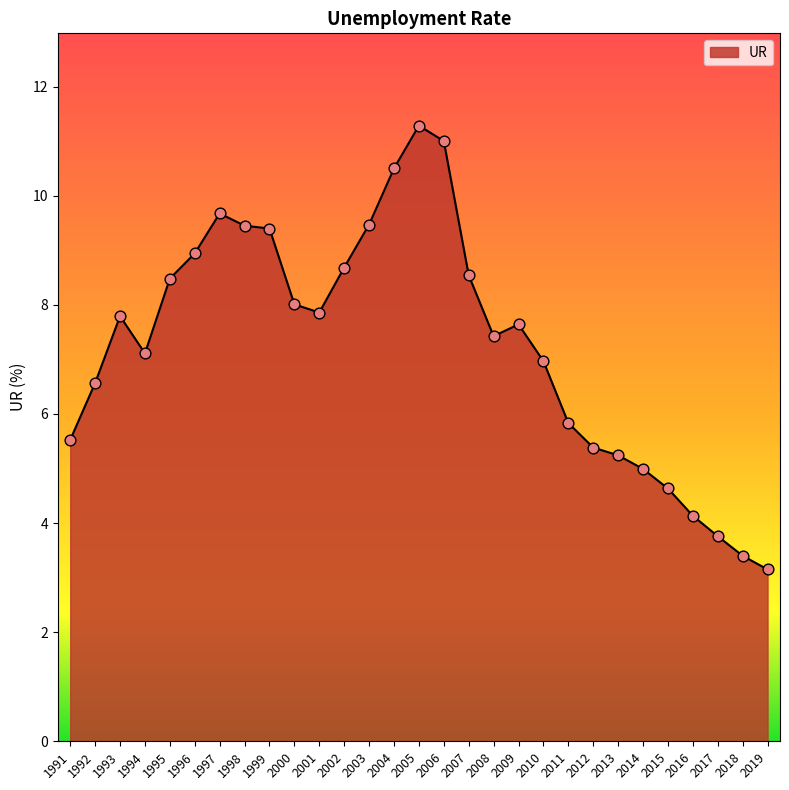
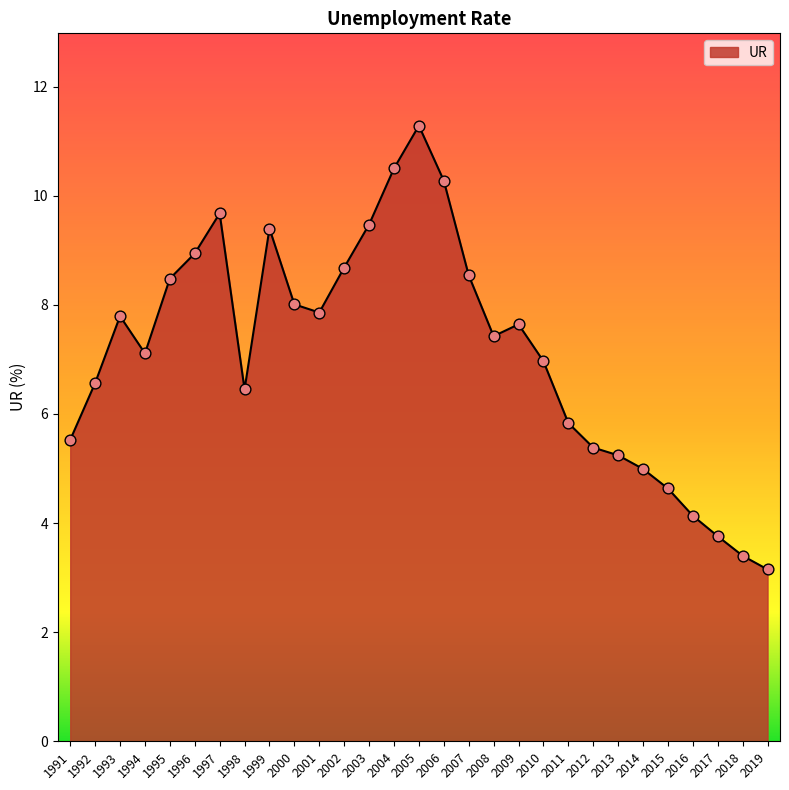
  {
    "1991": 5.5,
    "1992": 6.6,
    "1993": 7.8,
    "1994": 7.1,
    "1995": 8.5,
    "1996": 8.9,
    "1997": 9.7,
-   "1998": 9.5,
+   "1998": 6.5,
    "1999": 9.4,
    "2000": 8.0,
    "2001": 7.9,
    "2002": 8.7,
    "2003": 9.5,
    "2004": 10.5,
    "2005": 11.3,
-   "2006": 11.0,
+   "2006": 10.3,
    "2007": 8.5,
    "2008": 7.4,
    "2009": 7.6,
    "2010": 7.0,
    "2011": 5.8,
    "2012": 5.4,
    "2013": 5.2,
    "2014": 5.0,
    "2015": 4.6,
    "2016": 4.1,
    "2017": 3.8,
    "2018": 3.4,
    "2019": 3.2
  }
